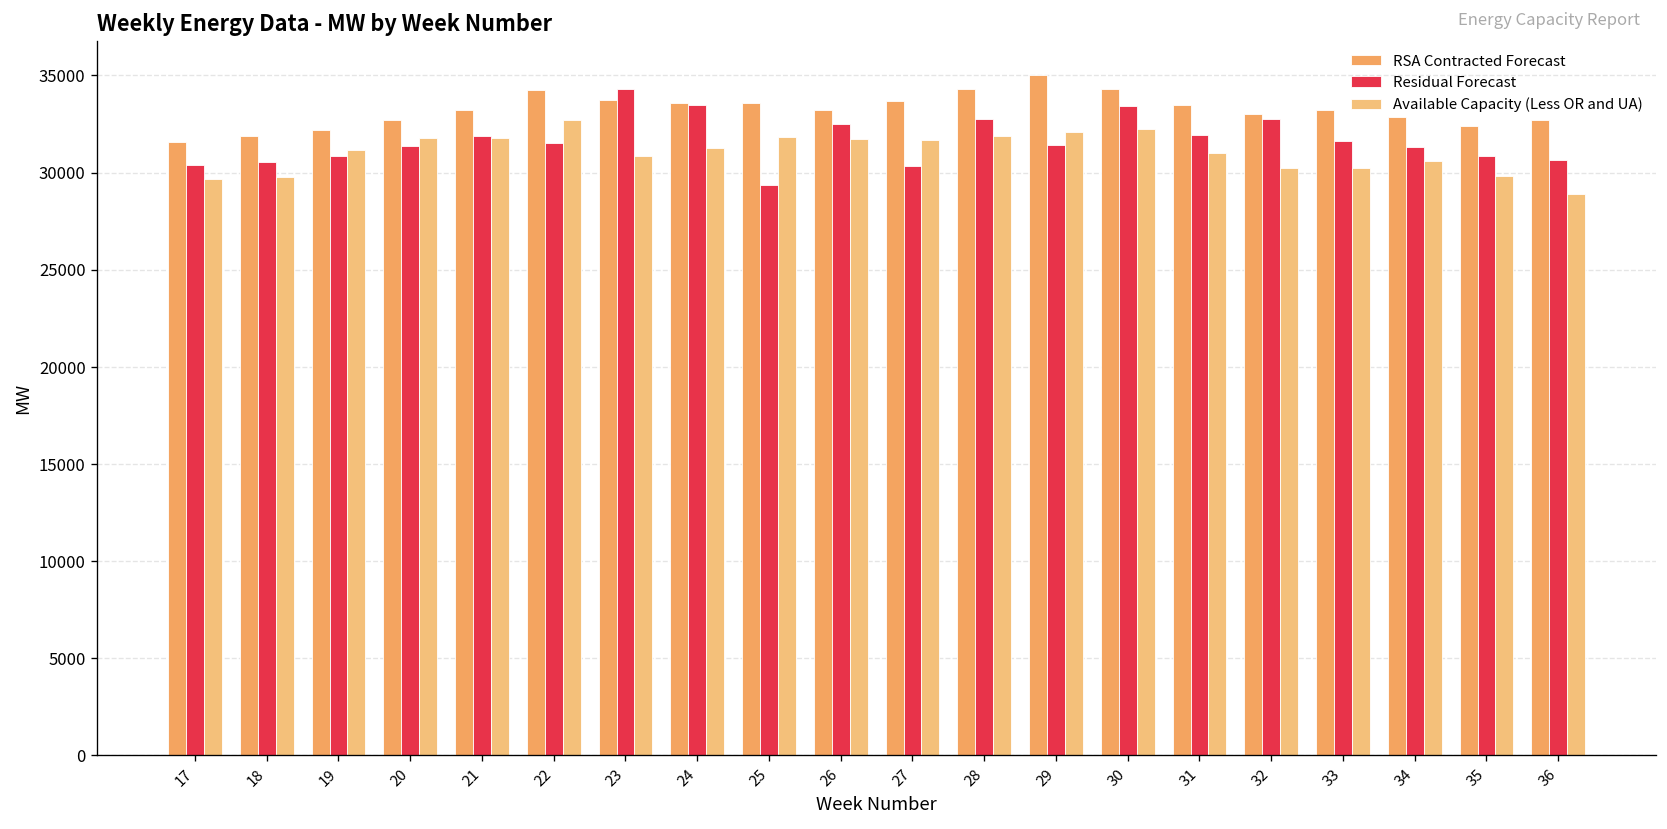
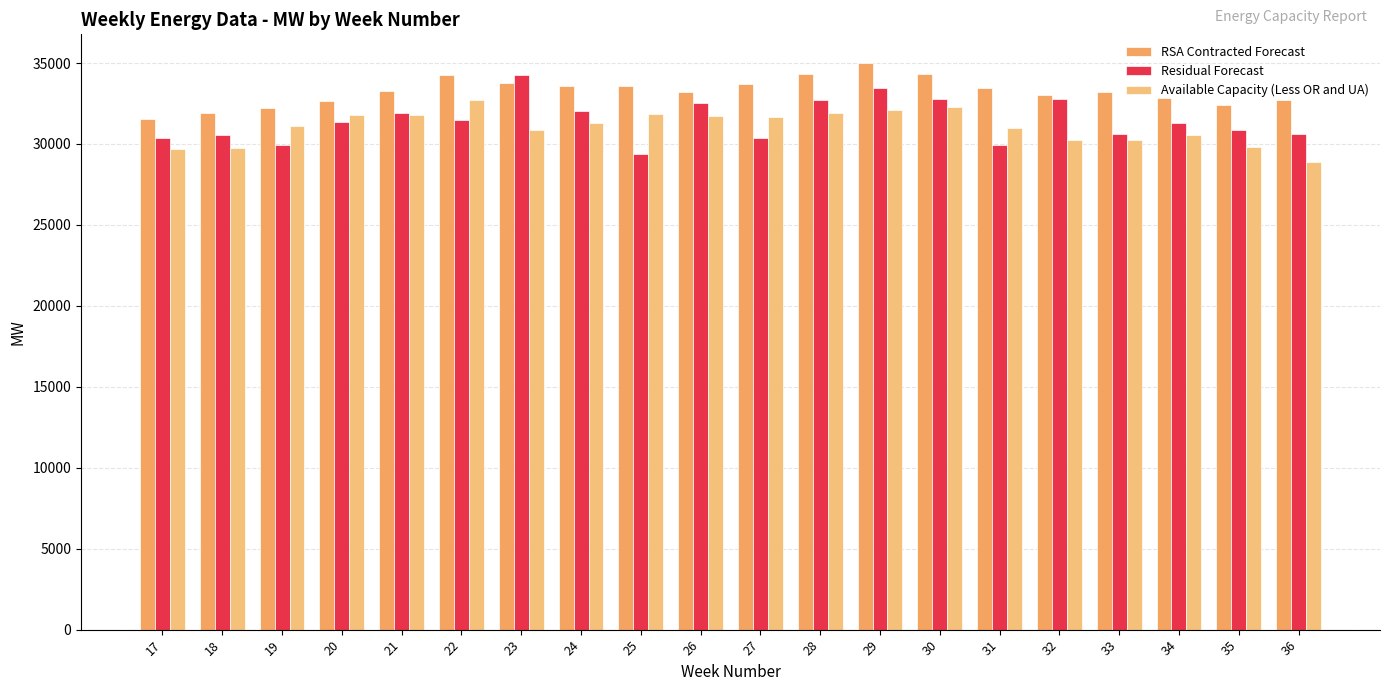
  {
    "Residual Forecast": {
      "17": 30400,
      "18": 30600,
-     "19": 30900,
+     "19": 30000,
      "20": 31300,
      "21": 31900,
      "22": 31500,
      "23": 34300,
-     "24": 33500,
+     "24": 32100,
      "25": 29400,
      "26": 32500,
      "27": 30300,
      "28": 32700,
-     "29": 31400,
-     "30": 33400,
-     "31": 31900,
+     "29": 33500,
+     "30": 32800,
+     "31": 29900,
      "32": 32800,
-     "33": 31600,
+     "33": 30600,
      "34": 31300,
      "35": 30900,
      "36": 30600
    }
  }
